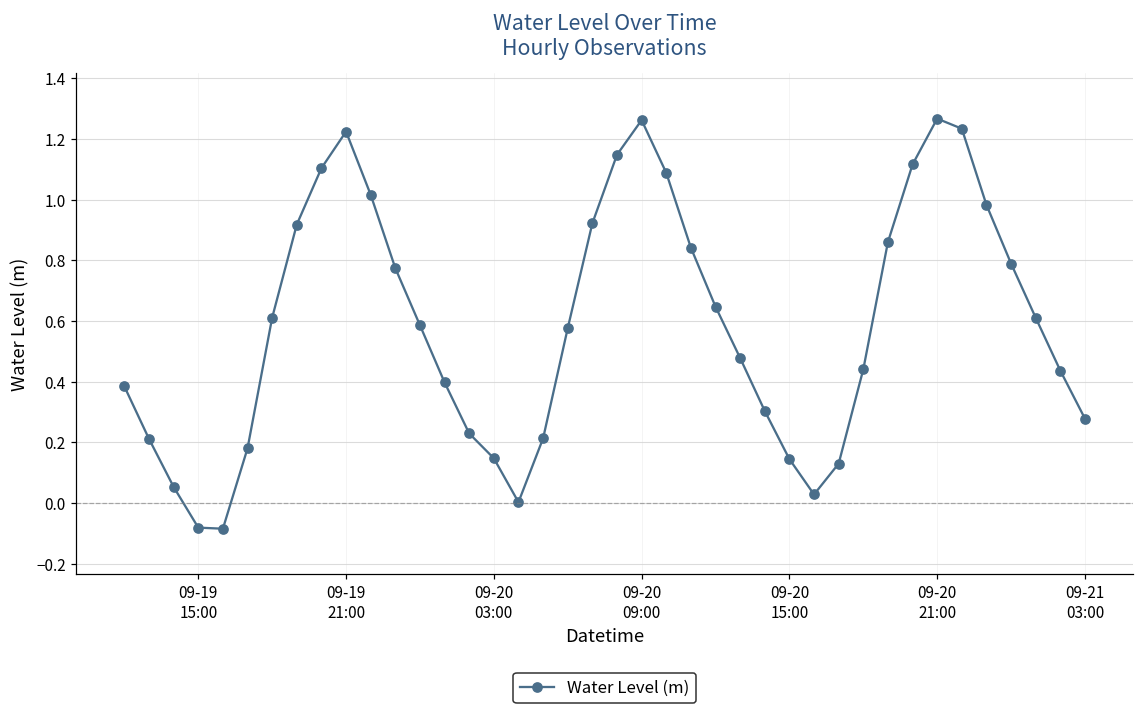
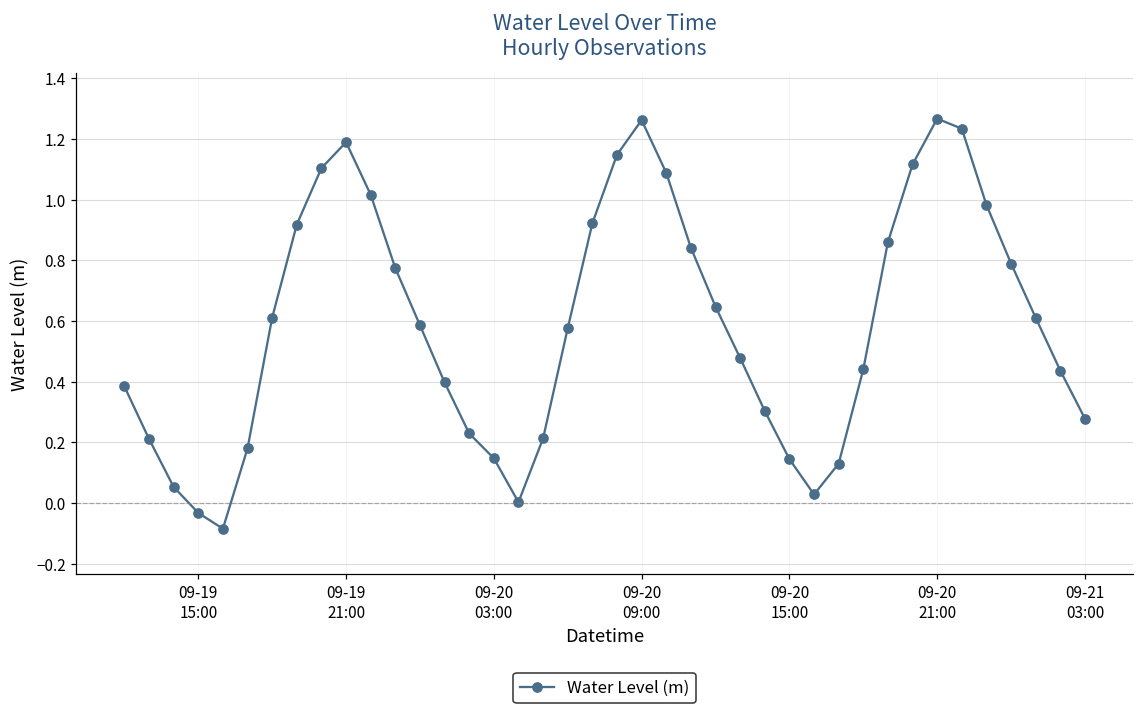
  {
-   "09-19 15:00": -0.08,
-   "09-19 21:00": 1.22,
+   "09-19 15:00": -0.03,
+   "09-19 21:00": 1.19,
    "09-20 03:00": 0.15,
    "09-20 09:00": 1.26,
    "09-20 15:00": 0.14,
    "09-20 21:00": 1.27,
    "09-21 03:00": 0.28
  }
